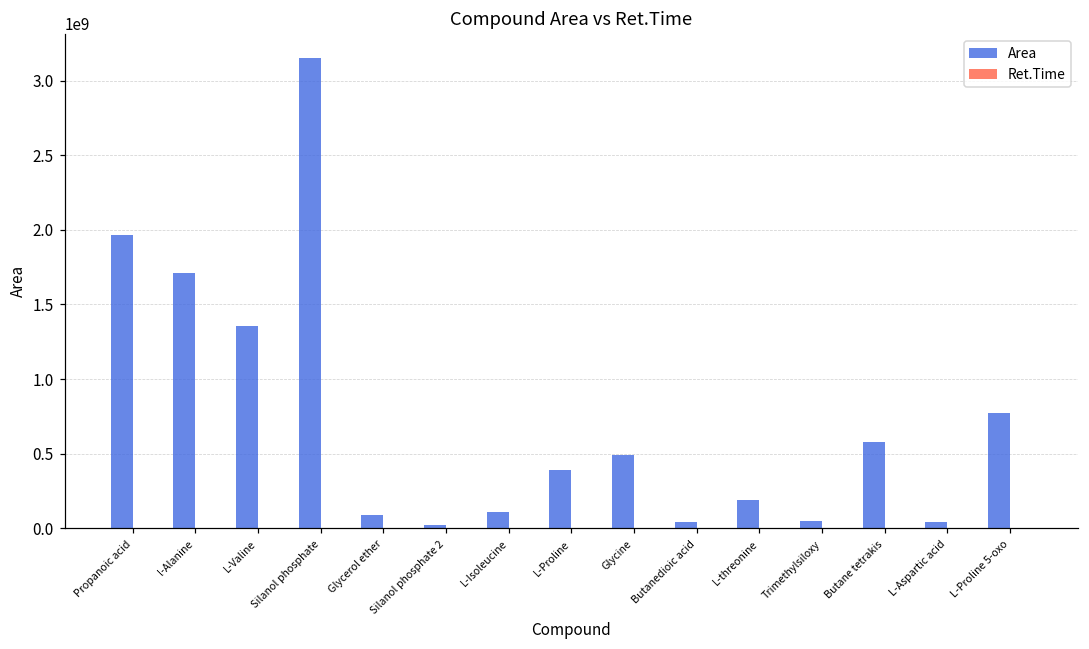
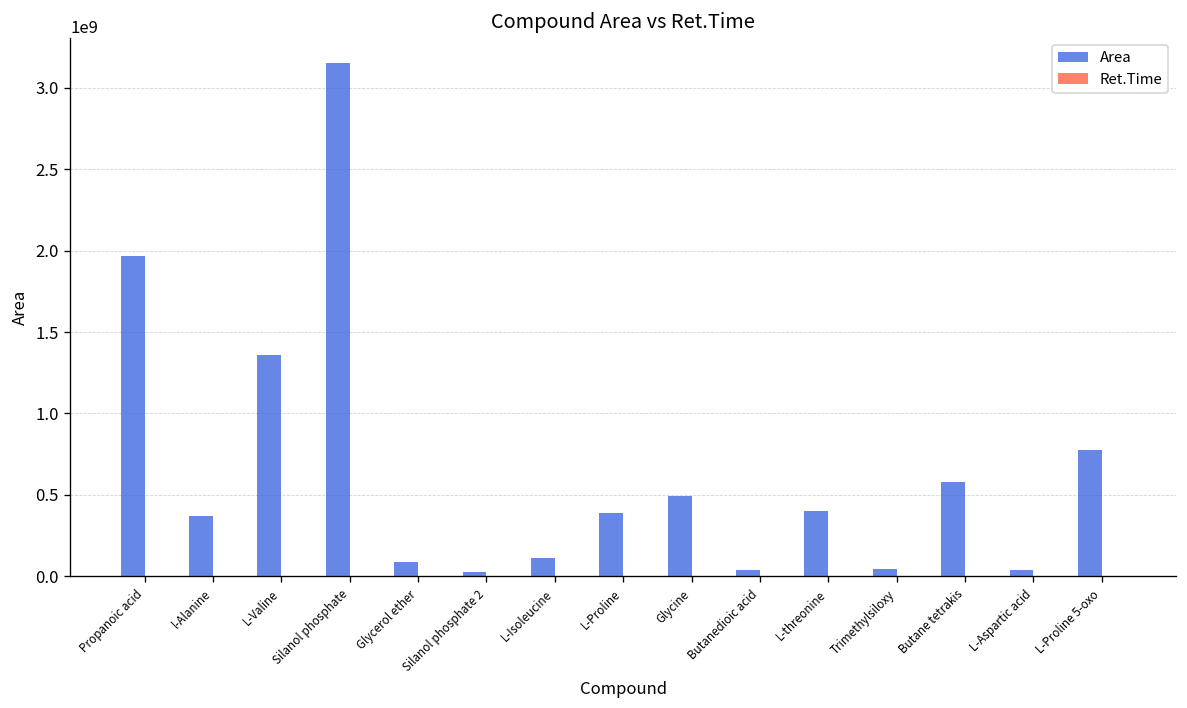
  {
    "Area": {
      "Propanoic acid": 1970000000,
-     "l-Alanine": 1710000000,
+     "l-Alanine": 370000000,
      "L-Valine": 1360000000,
      "Silanol phosphate": 3150000000,
      "Glycerol ether": 90000000,
      "Silanol phosphate 2": 20000000,
      "L-Isoleucine": 110000000,
      "L-Proline": 390000000,
      "Glycine": 490000000,
      "Butanedioic acid": 40000000,
-     "L-threonine": 190000000,
+     "L-threonine": 400000000,
      "Trimethylsiloxy": 50000000,
      "Butane tetrakis": 580000000,
      "L-Aspartic acid": 40000000,
      "L-Proline 5-oxo": 780000000
    }
  }
